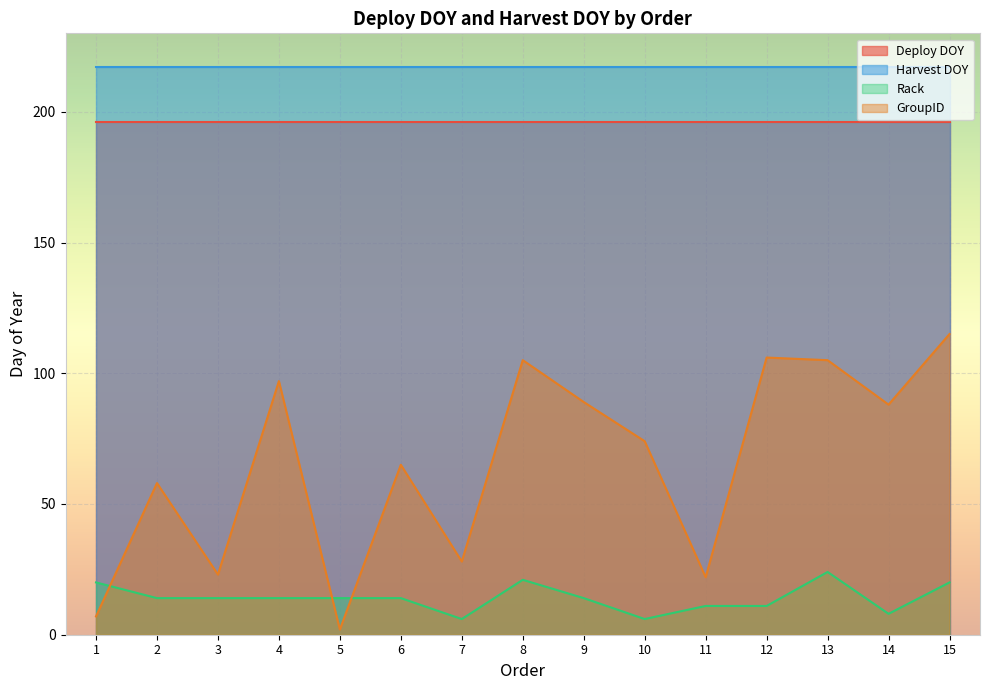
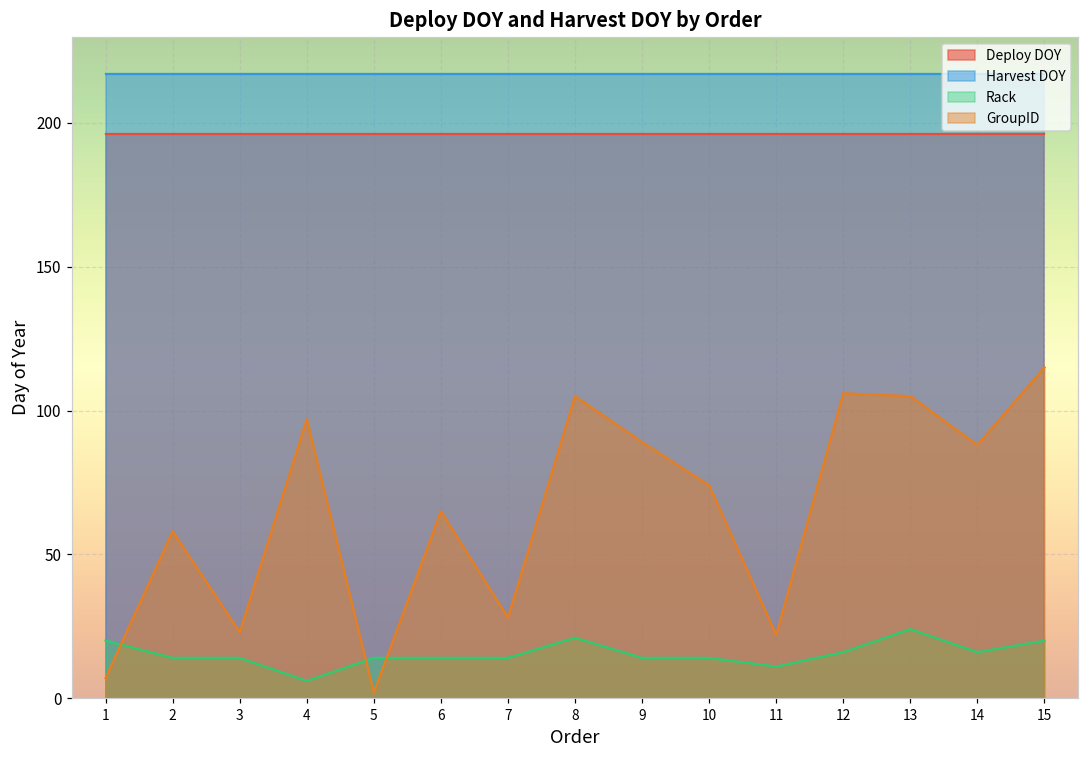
  {
    "Harvest DOY": {
      "1": 217,
      "2": 217,
      "3": 217,
      "4": 217,
      "5": 217,
      "6": 217,
      "7": 217,
      "8": 217,
      "9": 217,
      "10": 217,
      "11": 217,
      "12": 217,
      "13": 217
    },
    "Rack": {
      "1": 20,
      "2": 14,
      "3": 14,
-     "4": 14,
+     "4": 6,
      "5": 14,
      "6": 14,
-     "7": 6,
+     "7": 14,
      "8": 21,
      "9": 14,
-     "10": 6,
+     "10": 14,
      "11": 11,
-     "12": 11,
+     "12": 16,
      "13": 24,
-     "14": 8,
+     "14": 16,
      "15": 20
    }
  }
